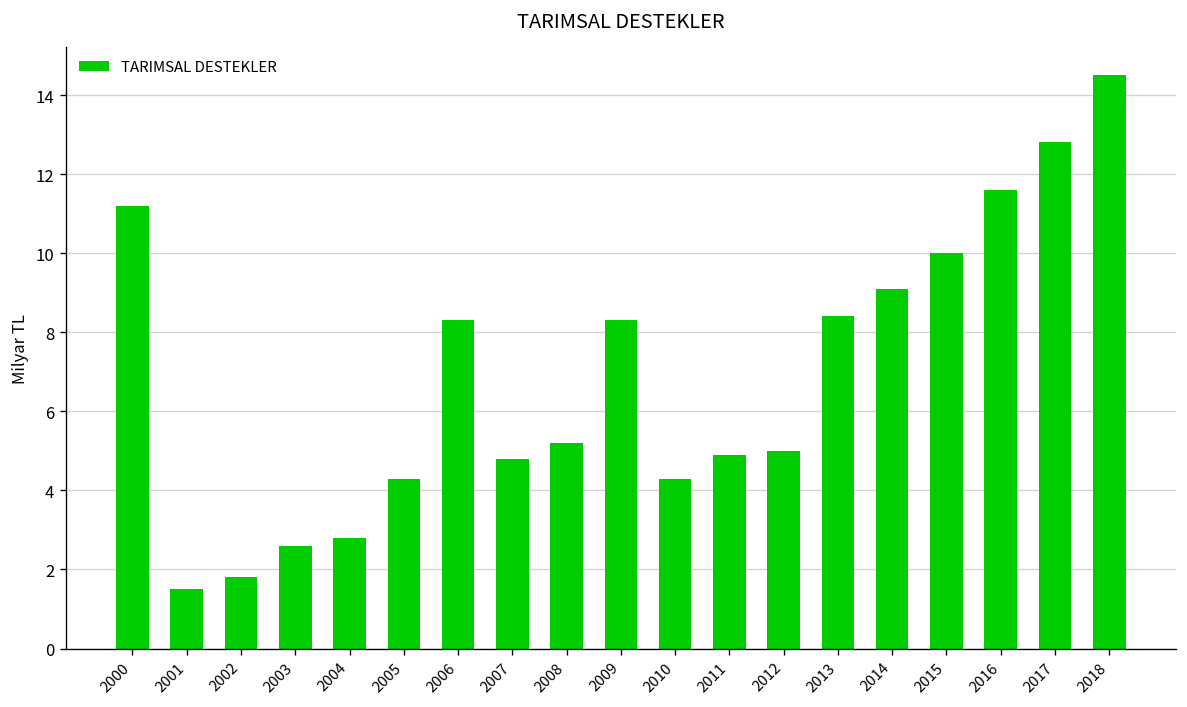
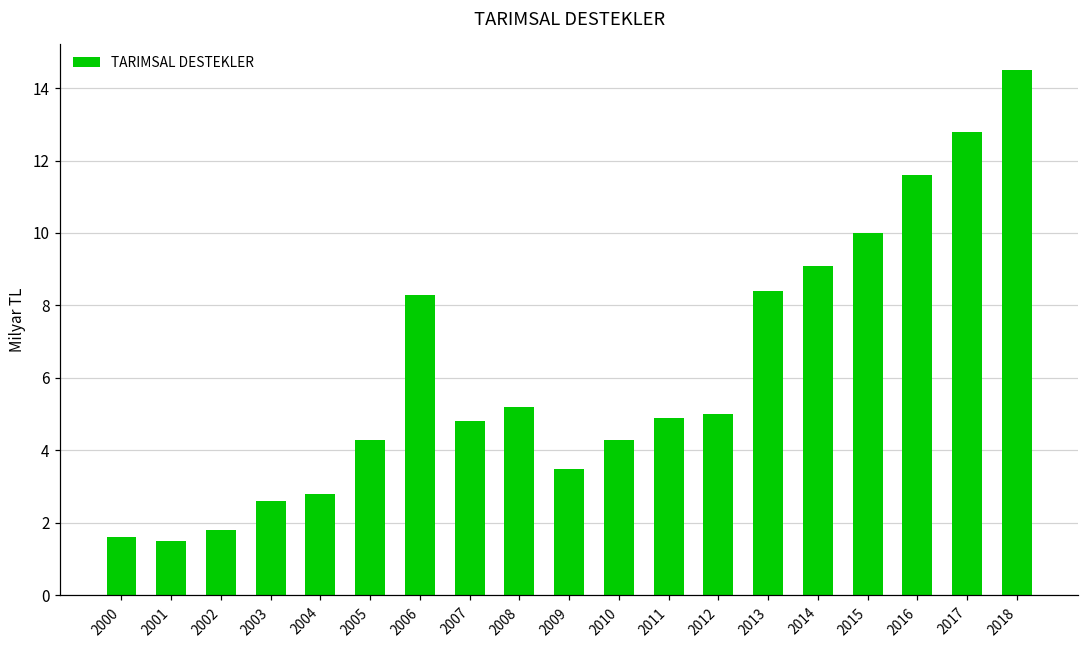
  {
-   "2000": 11.2,
+   "2000": 1.6,
    "2001": 1.5,
    "2002": 1.8,
    "2003": 2.6,
    "2004": 2.8,
    "2005": 4.3,
    "2006": 8.3,
    "2007": 4.8,
    "2008": 5.2,
-   "2009": 8.3,
+   "2009": 3.5,
    "2010": 4.3,
    "2011": 4.9,
    "2012": 5.0,
    "2013": 8.4,
    "2014": 9.1,
    "2015": 10.0,
    "2016": 11.6,
    "2017": 12.8,
    "2018": 14.5
  }
